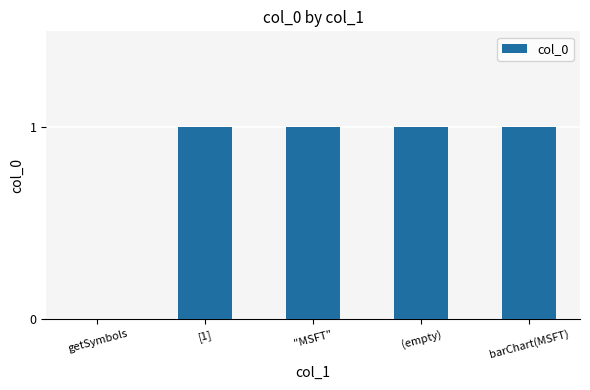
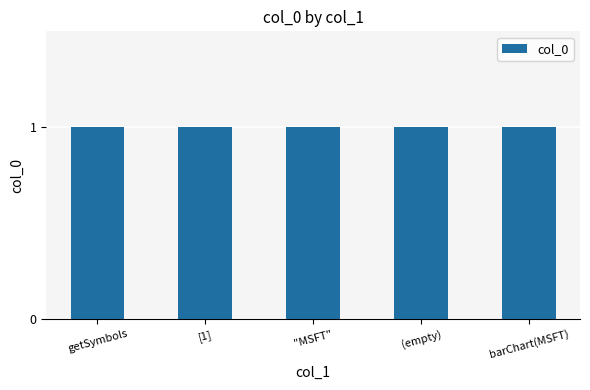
  {
-   "getSymbols": 0,
+   "getSymbols": 1,
    "[1]": 1,
    "\"MSFT\"": 1,
    "(empty)": 1,
    "barChart(MSFT)": 1
  }
